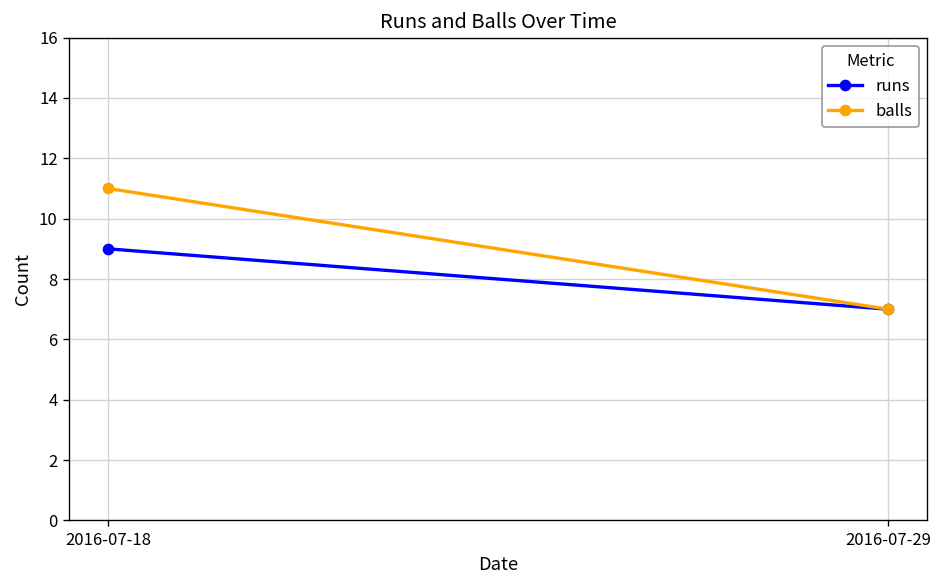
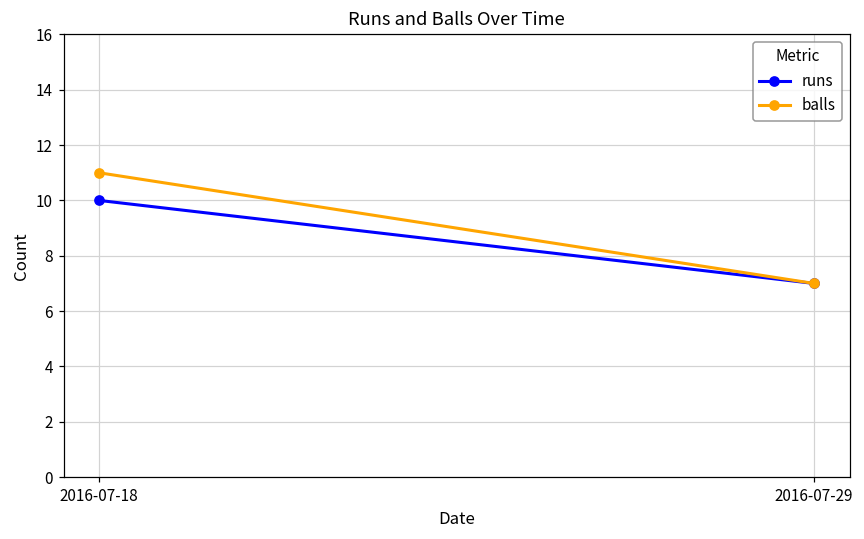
  {
    "runs": {
-     "2016-07-18": 9
+     "2016-07-18": 10
    },
    "balls": {
      "2016-07-18": 11
    }
  }
